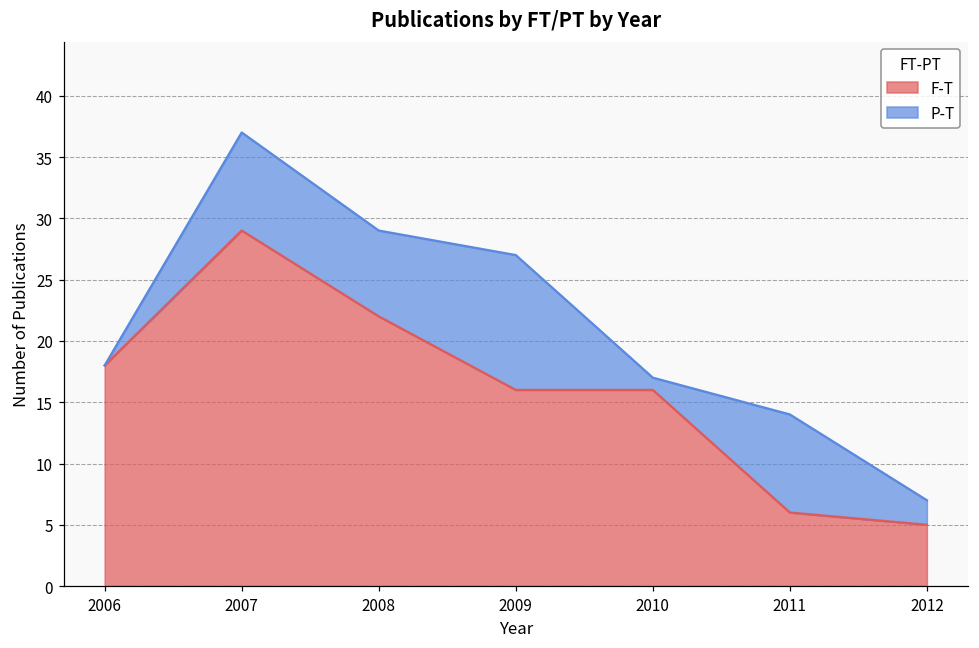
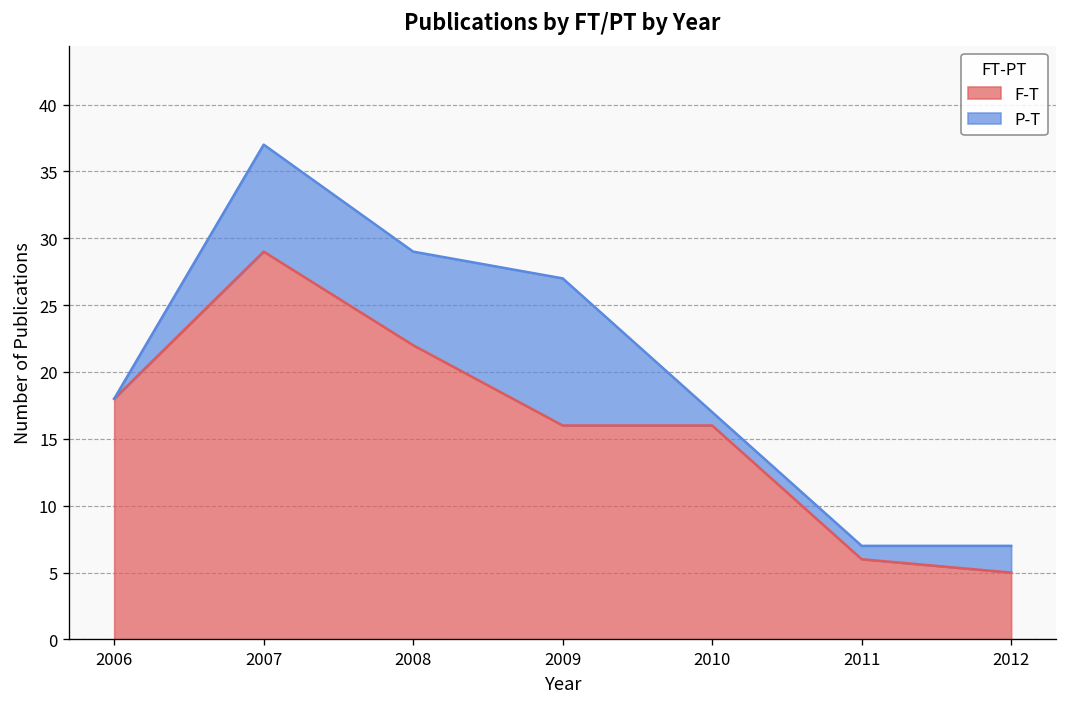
  {
    "F-T": {
      "2007": 29,
      "2008": 22,
      "2009": 16,
      "2010": 16,
      "2011": 6,
      "2012": 5
    },
    "P-T": {
      "2007": 8,
      "2008": 7,
      "2009": 11,
      "2010": 1,
-     "2011": 8,
+     "2011": 1,
      "2012": 2
    }
  }
